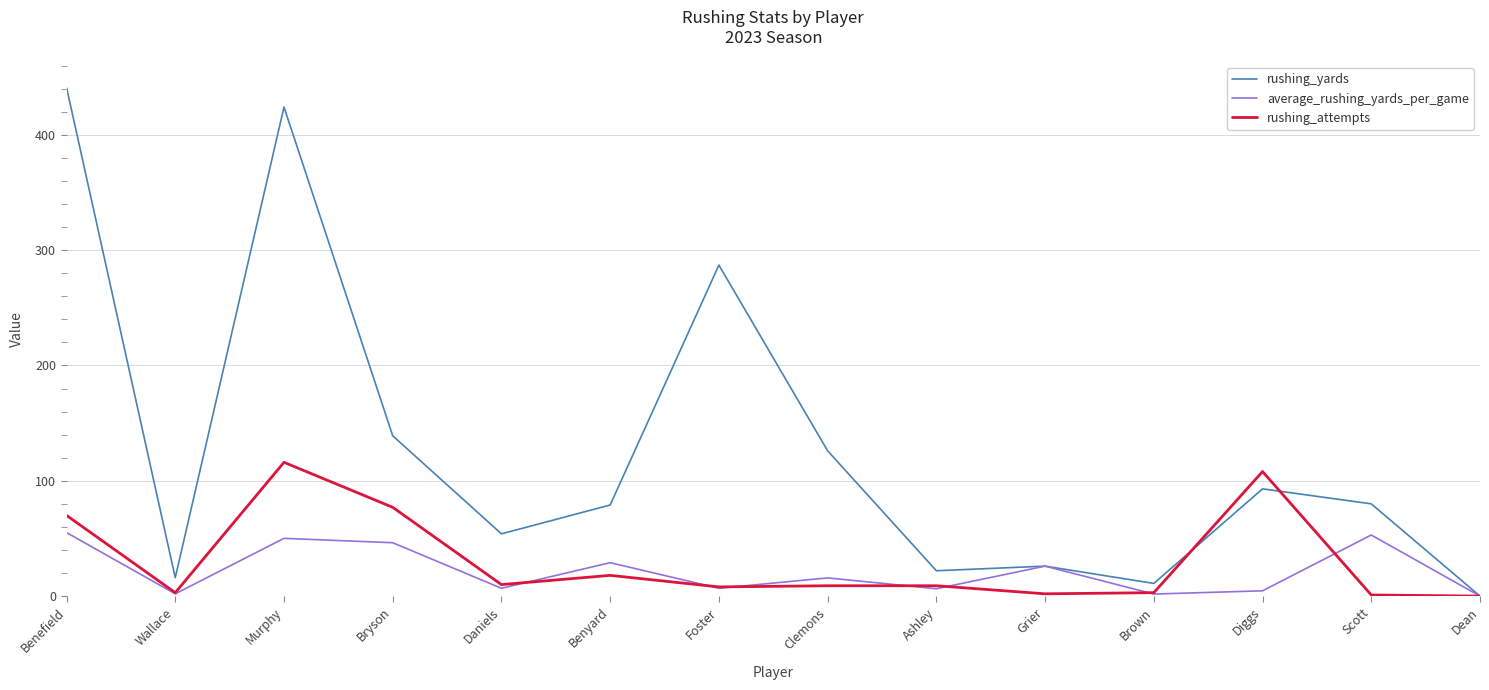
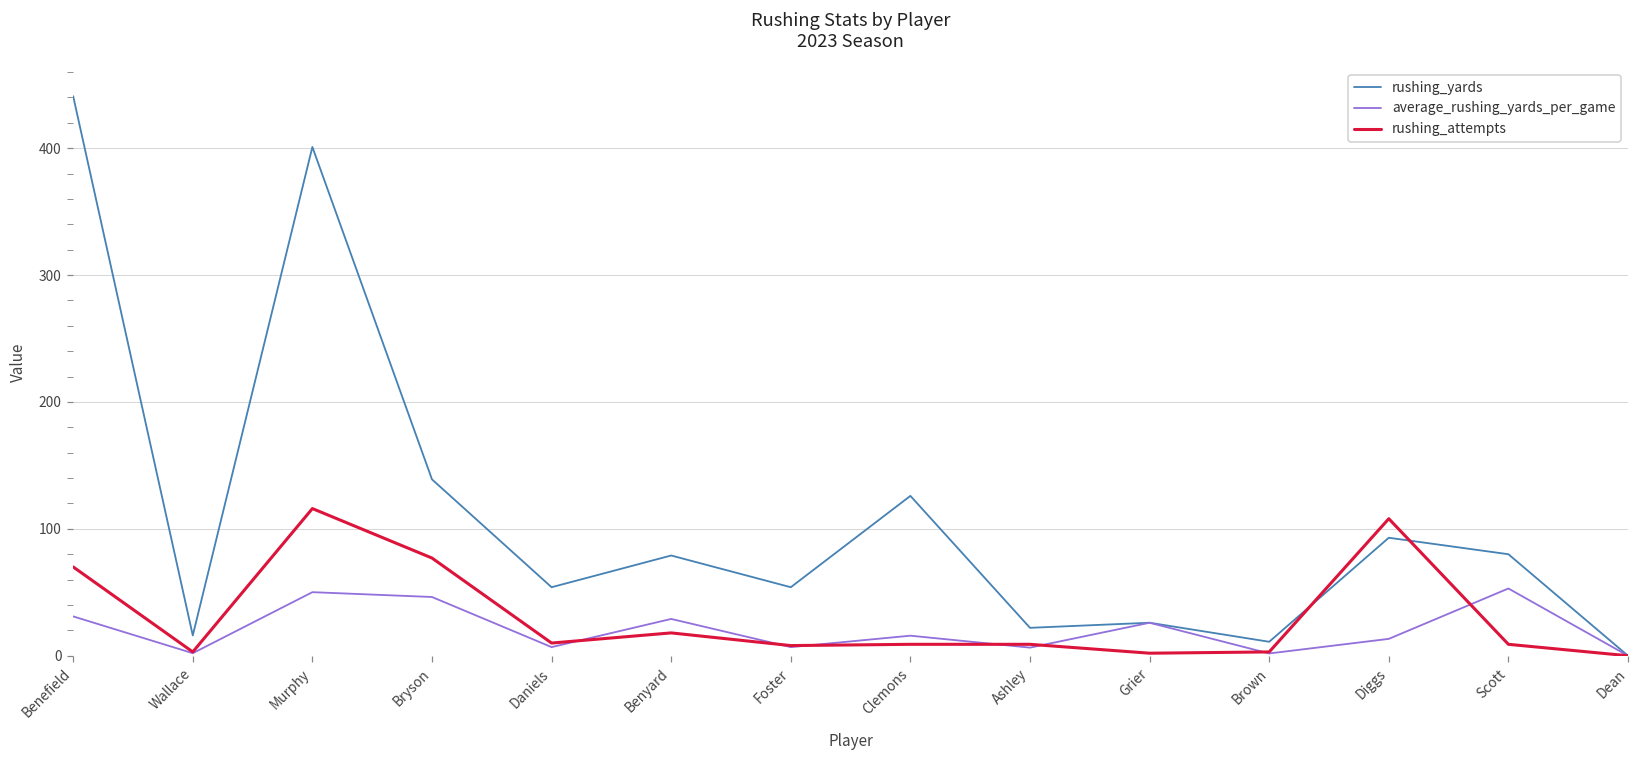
  {
    "rushing_yards": {
      "Benefield": 441,
      "Wallace": 16,
-     "Murphy": 424,
+     "Murphy": 401,
      "Bryson": 139,
      "Daniels": 54,
      "Benyard": 79,
-     "Foster": 287,
+     "Foster": 54,
      "Clemons": 126,
      "Ashley": 22,
      "Brown": 11,
      "Diggs": 93,
      "Scott": 80
    },
    "average_rushing_yards_per_game": {
-     "Benefield": 55,
+     "Benefield": 31,
      "Murphy": 50,
      "Bryson": 46,
      "Daniels": 7,
      "Benyard": 29,
      "Clemons": 16,
      "Ashley": 6,
-     "Diggs": 5,
+     "Diggs": 13,
      "Scott": 53
    },
    "rushing_attempts": {
      "Benefield": 70,
      "Murphy": 116,
      "Bryson": 77,
      "Daniels": 10,
      "Benyard": 18,
      "Clemons": 9,
      "Ashley": 9,
      "Grier": 2,
      "Diggs": 108,
-     "Scott": 1
+     "Scott": 9
    }
  }
